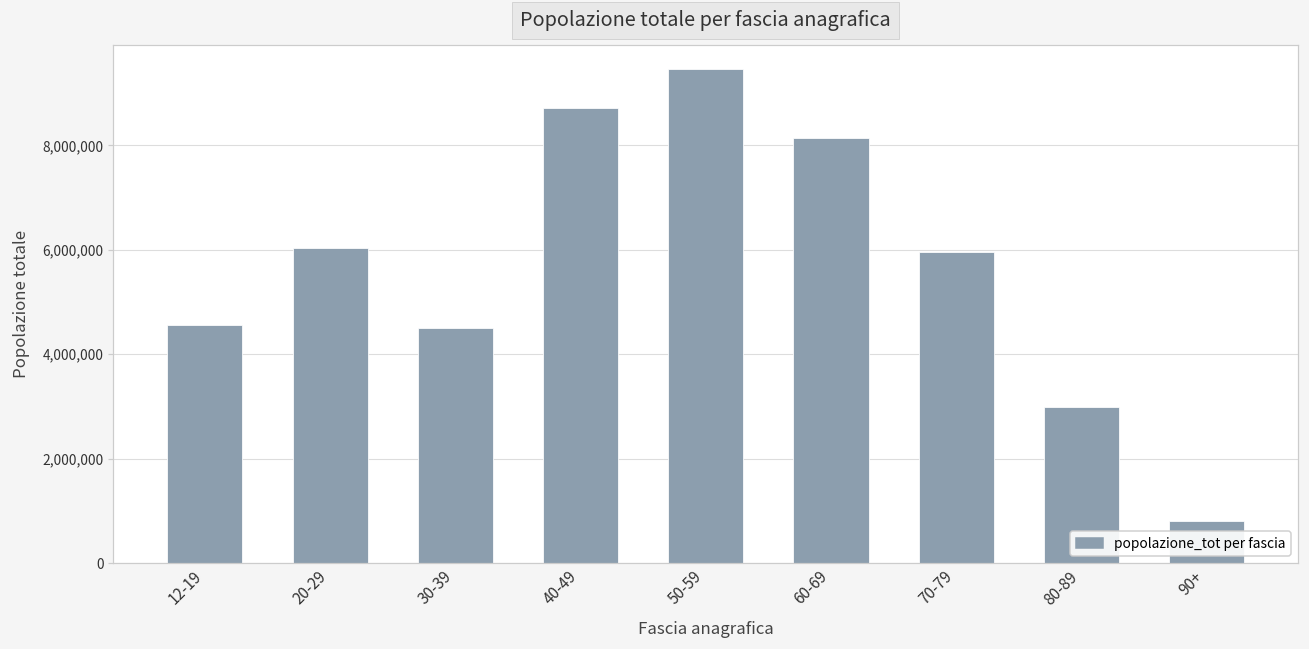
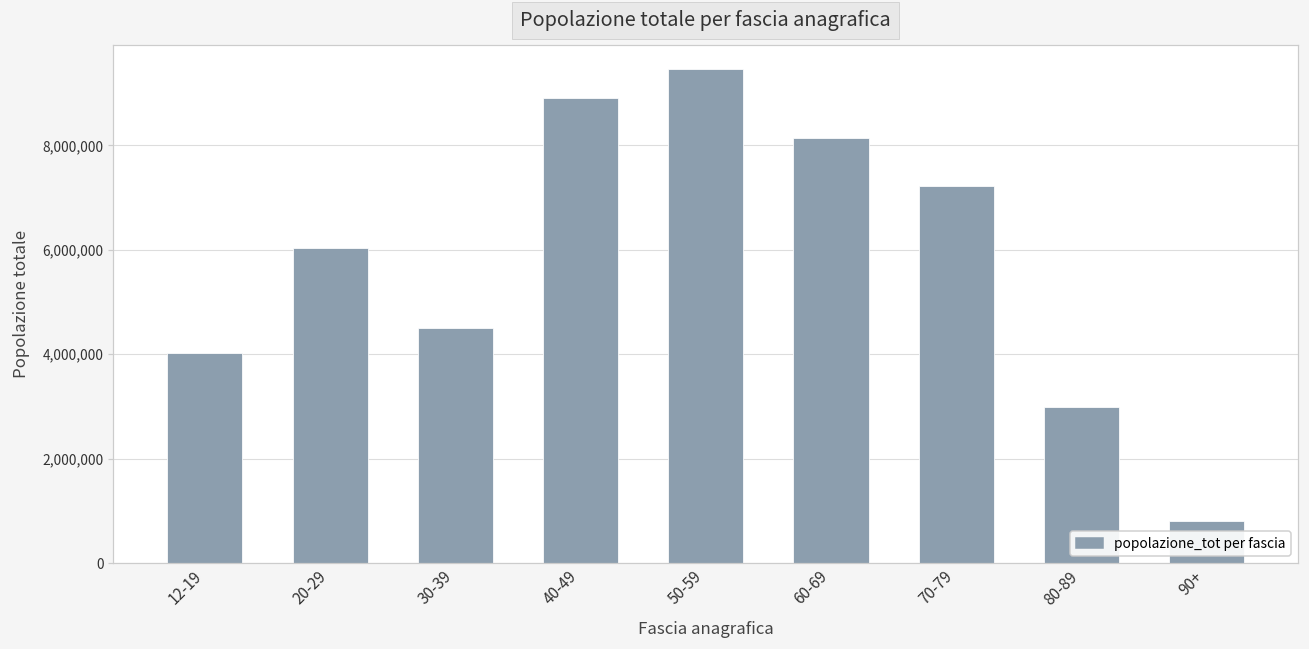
  {
-   "12-19": "4,600,000",
+   "12-19": "4,000,000",
    "20-29": "6,000,000",
    "30-39": "4,500,000",
-   "40-49": "8,700,000",
+   "40-49": "8,900,000",
    "50-59": "9,500,000",
    "60-69": "8,100,000",
-   "70-79": "6,000,000",
+   "70-79": "7,200,000",
    "80-89": "3,000,000",
    "90+": "800,000"
  }
